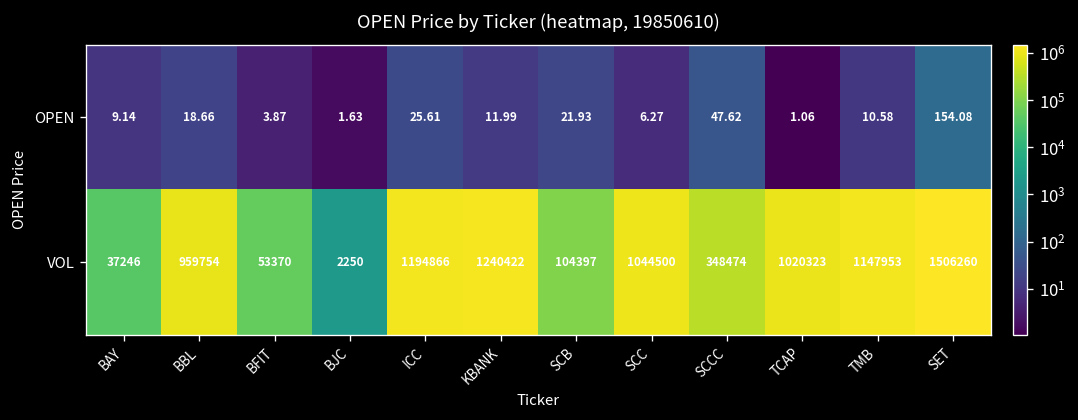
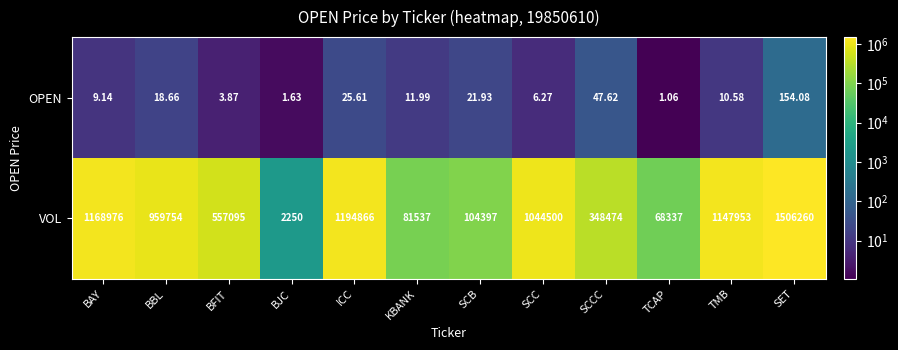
  {
    "OPEN": {
      "BAY": 9.14,
      "BBL": 18.66,
      "BFIT": 3.87,
      "BJC": 1.63,
      "ICC": 25.61,
      "KBANK": 11.99,
      "SCB": 21.93,
      "SCC": 6.27,
      "SCCC": 47.62,
      "TCAP": 1.06,
      "TMB": 10.58,
      "SET": 154.08
    },
    "VOL": {
-     "BAY": 37246,
+     "BAY": 1168976,
      "BBL": 959754,
-     "BFIT": 53370,
+     "BFIT": 557095,
      "BJC": 2250,
      "ICC": 1194866,
-     "KBANK": 1240422,
+     "KBANK": 81537,
      "SCB": 104397,
      "SCC": 1044500,
      "SCCC": 348474,
-     "TCAP": 1020323,
+     "TCAP": 68337,
      "TMB": 1147953,
      "SET": 1506260
    }
  }
